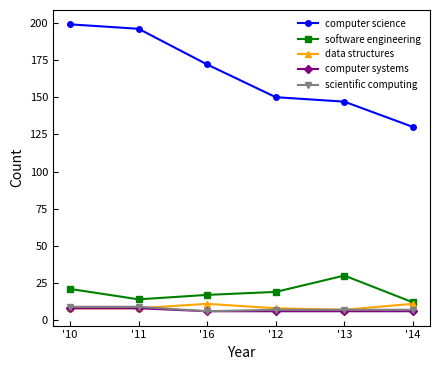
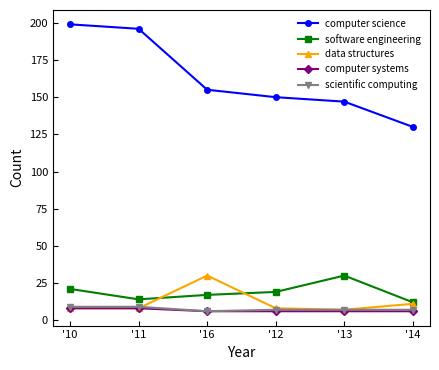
  {
    "computer science": {
      "'10": 199,
      "'11": 196,
-     "'16": 172,
+     "'16": 155,
      "'12": 150,
      "'13": 147,
      "'14": 130
    },
    "software engineering": {
      "'10": 21,
      "'11": 14,
      "'16": 17,
      "'12": 19,
      "'13": 30
    },
    "data structures": {
-     "'16": 11
+     "'16": 30
    }
  }
